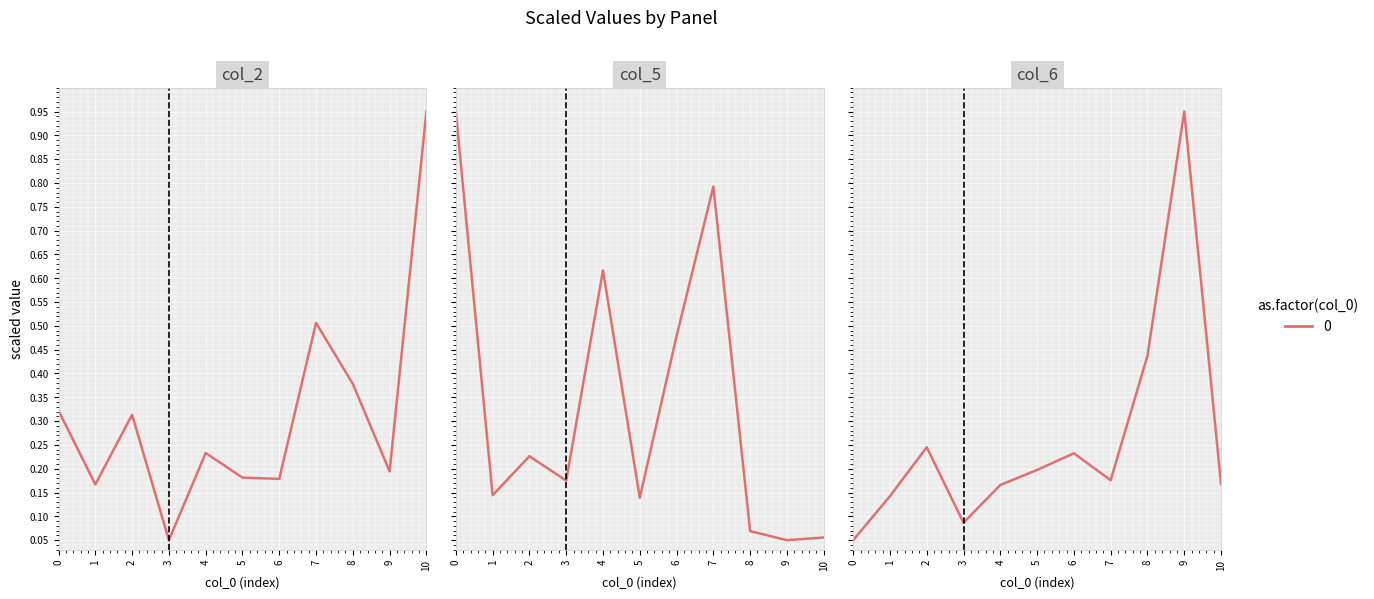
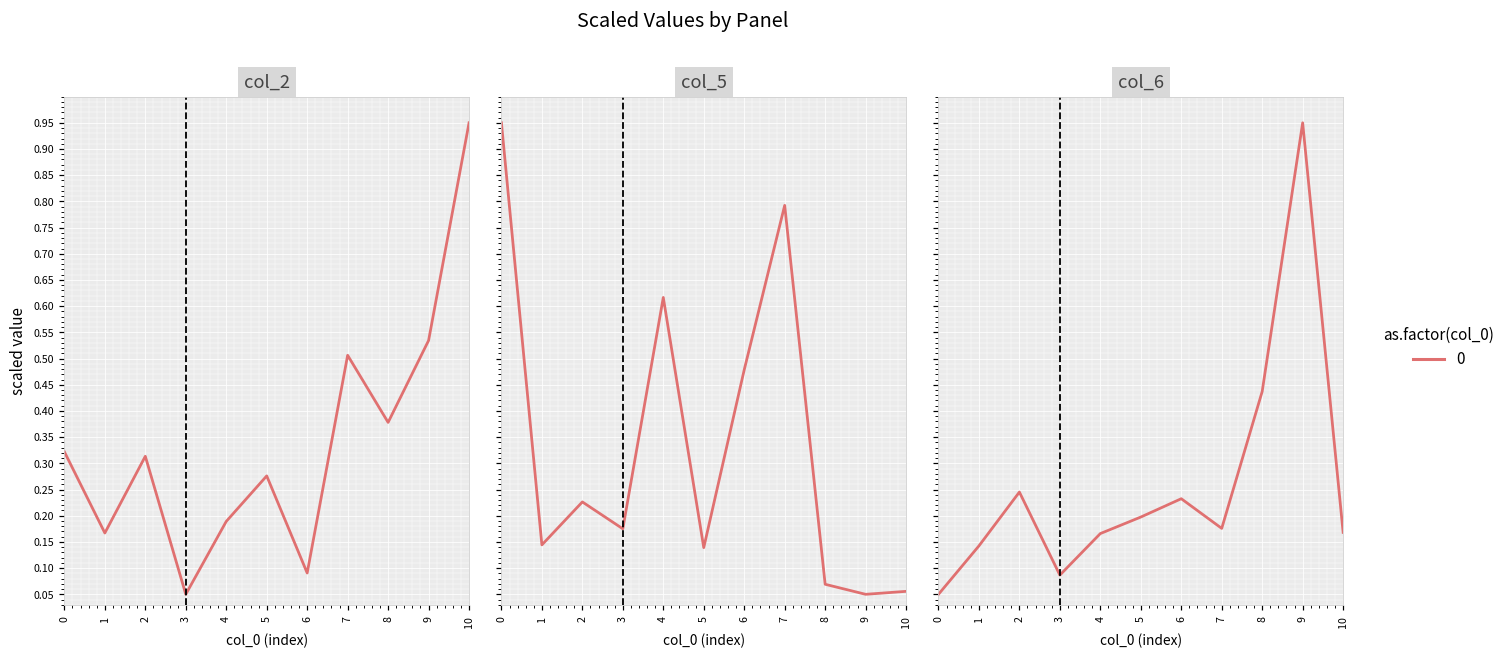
  {
    "col_2": {
      "0": 0.32,
      "1": 0.17,
      "2": 0.31,
      "3": 0.05,
-     "4": 0.23,
-     "5": 0.18,
-     "6": 0.18,
+     "4": 0.19,
+     "5": 0.28,
+     "6": 0.09,
      "7": 0.51,
      "8": 0.38,
-     "9": 0.19,
+     "9": 0.53,
      "10": 0.95
    }
  }
